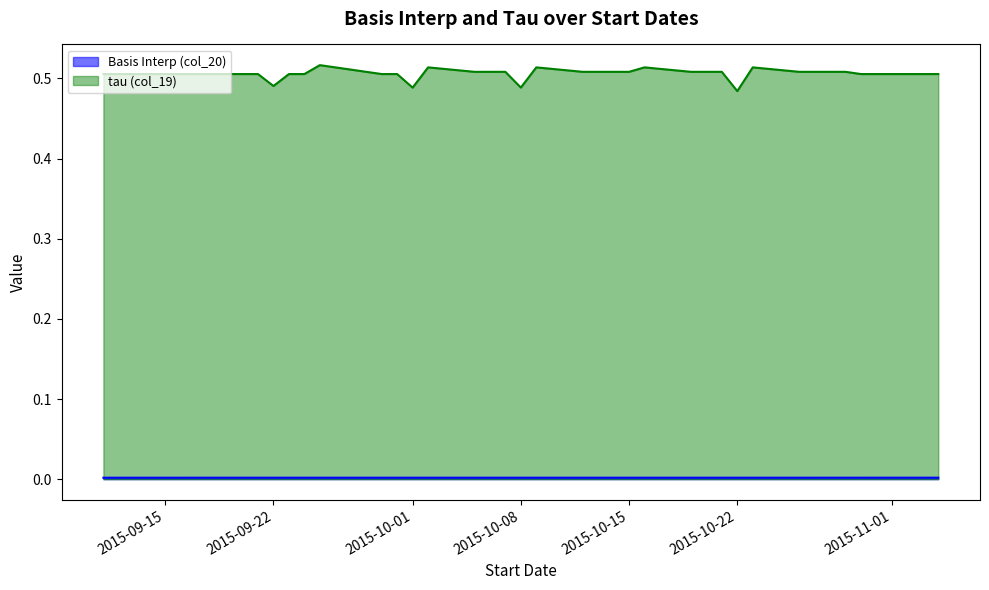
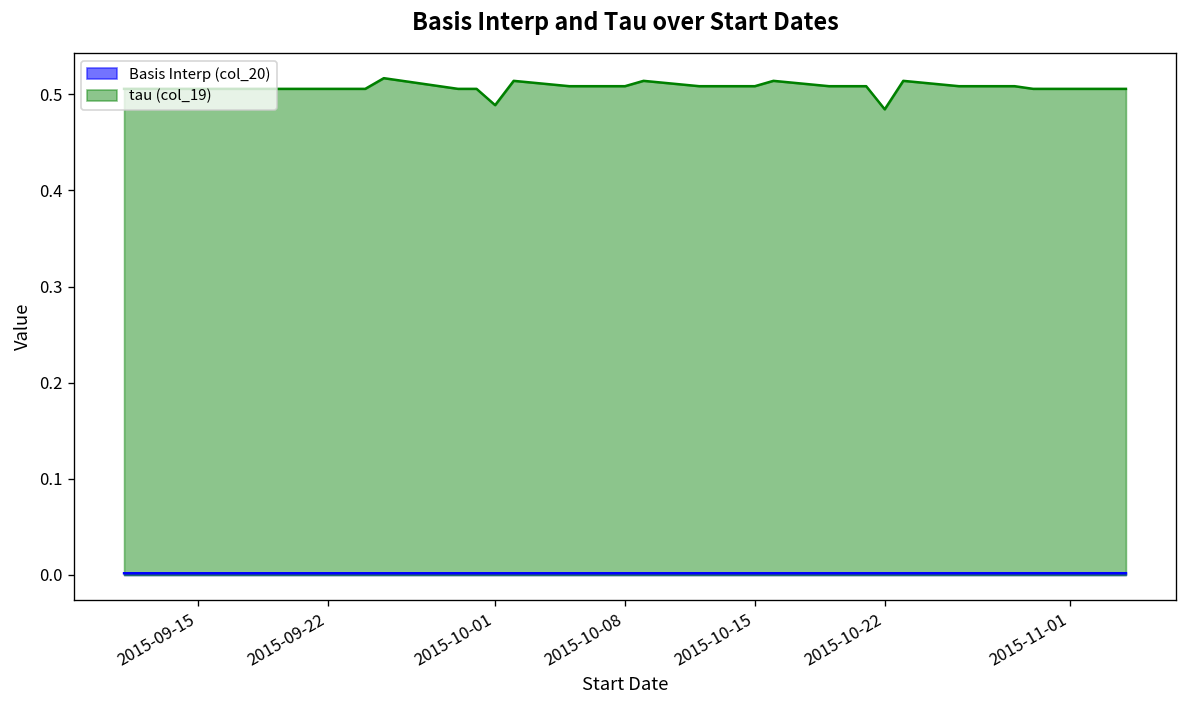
  {
    "Basis Interp (col_20)": {
      "2015-09-15": 0.00,
      "2015-09-22": 0.00,
      "2015-10-01": 0.00,
      "2015-10-08": 0.00,
      "2015-10-15": 0.00,
      "2015-10-22": 0.00
    },
    "tau (col_19)": {
-     "2015-09-22": 0.49,
+     "2015-09-22": 0.51,
      "2015-10-01": 0.49,
-     "2015-10-08": 0.49,
+     "2015-10-08": 0.51,
      "2015-10-15": 0.51,
      "2015-10-22": 0.48
    }
  }
